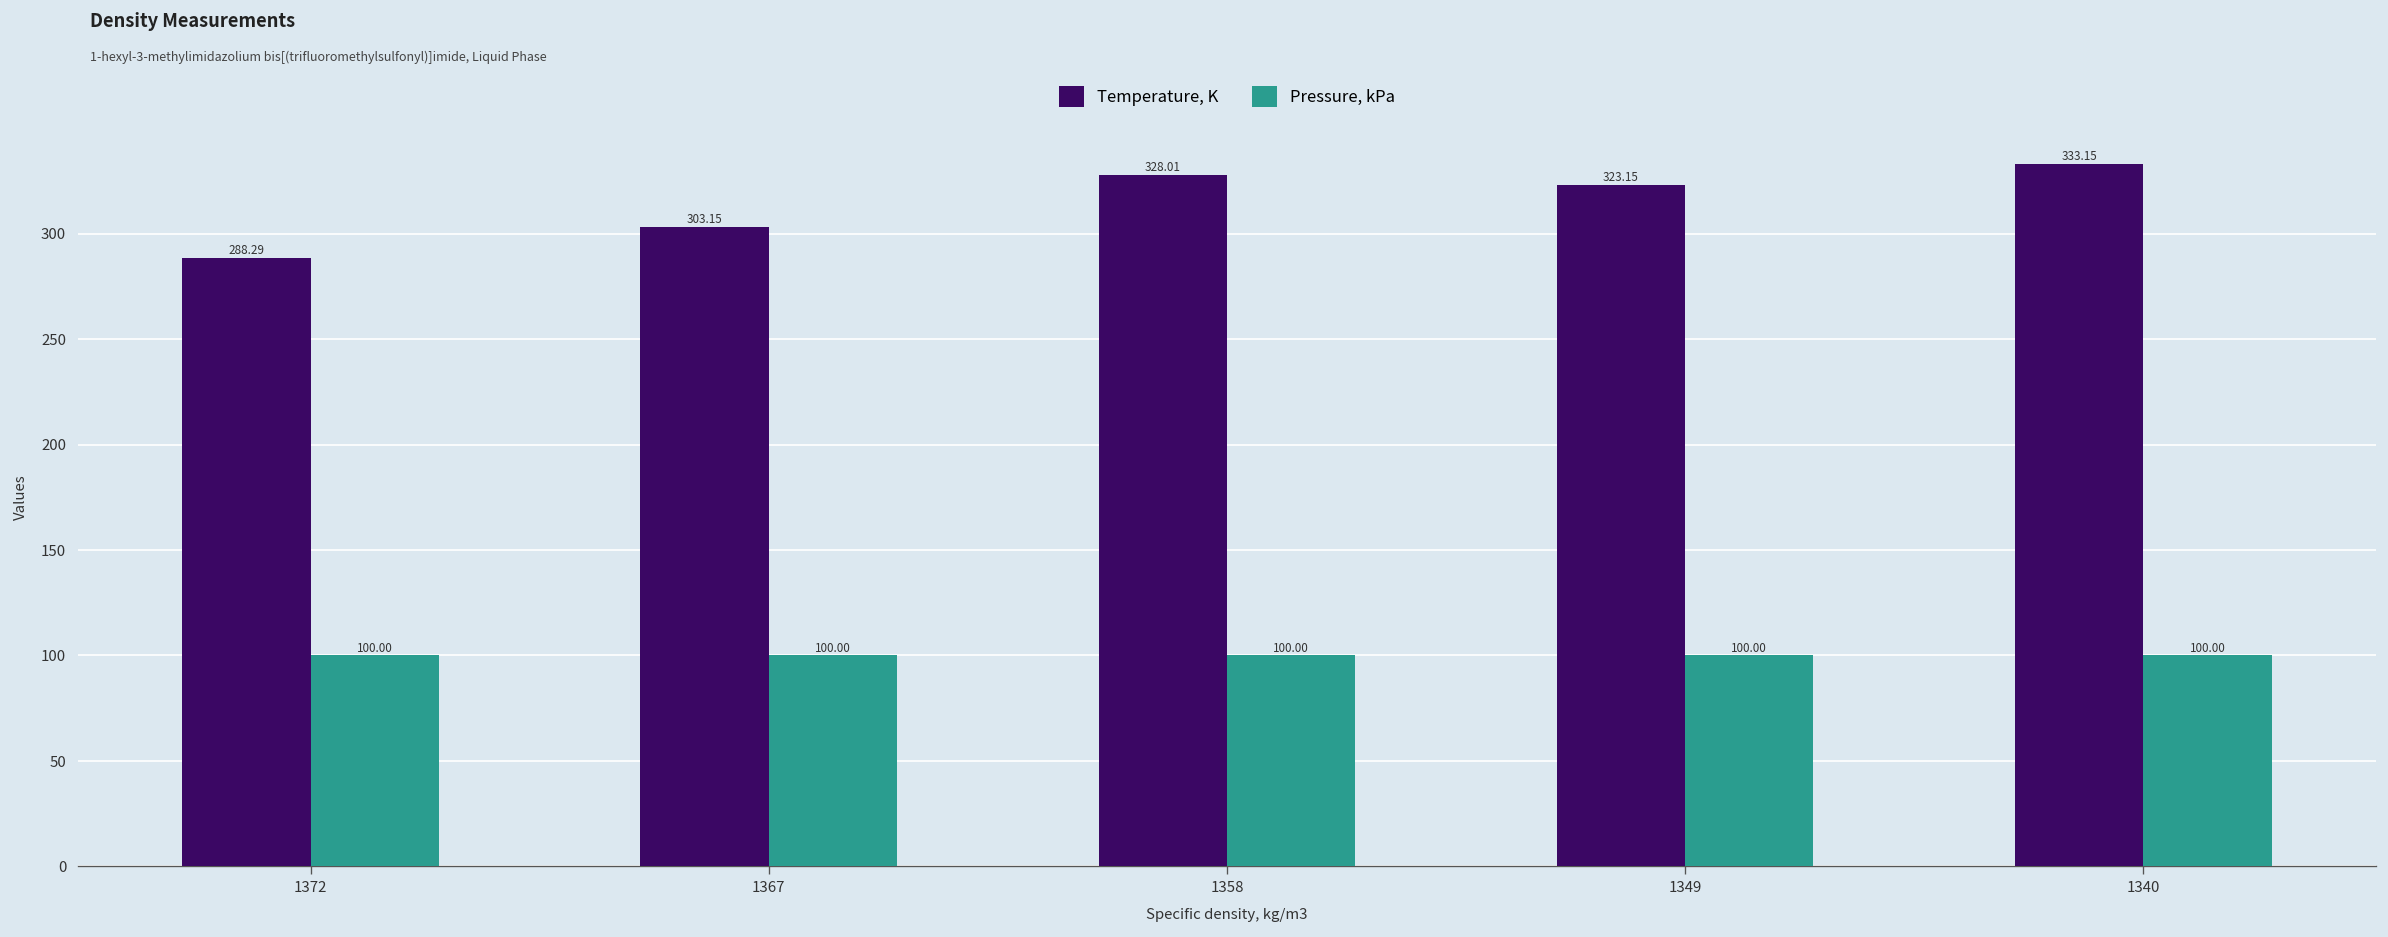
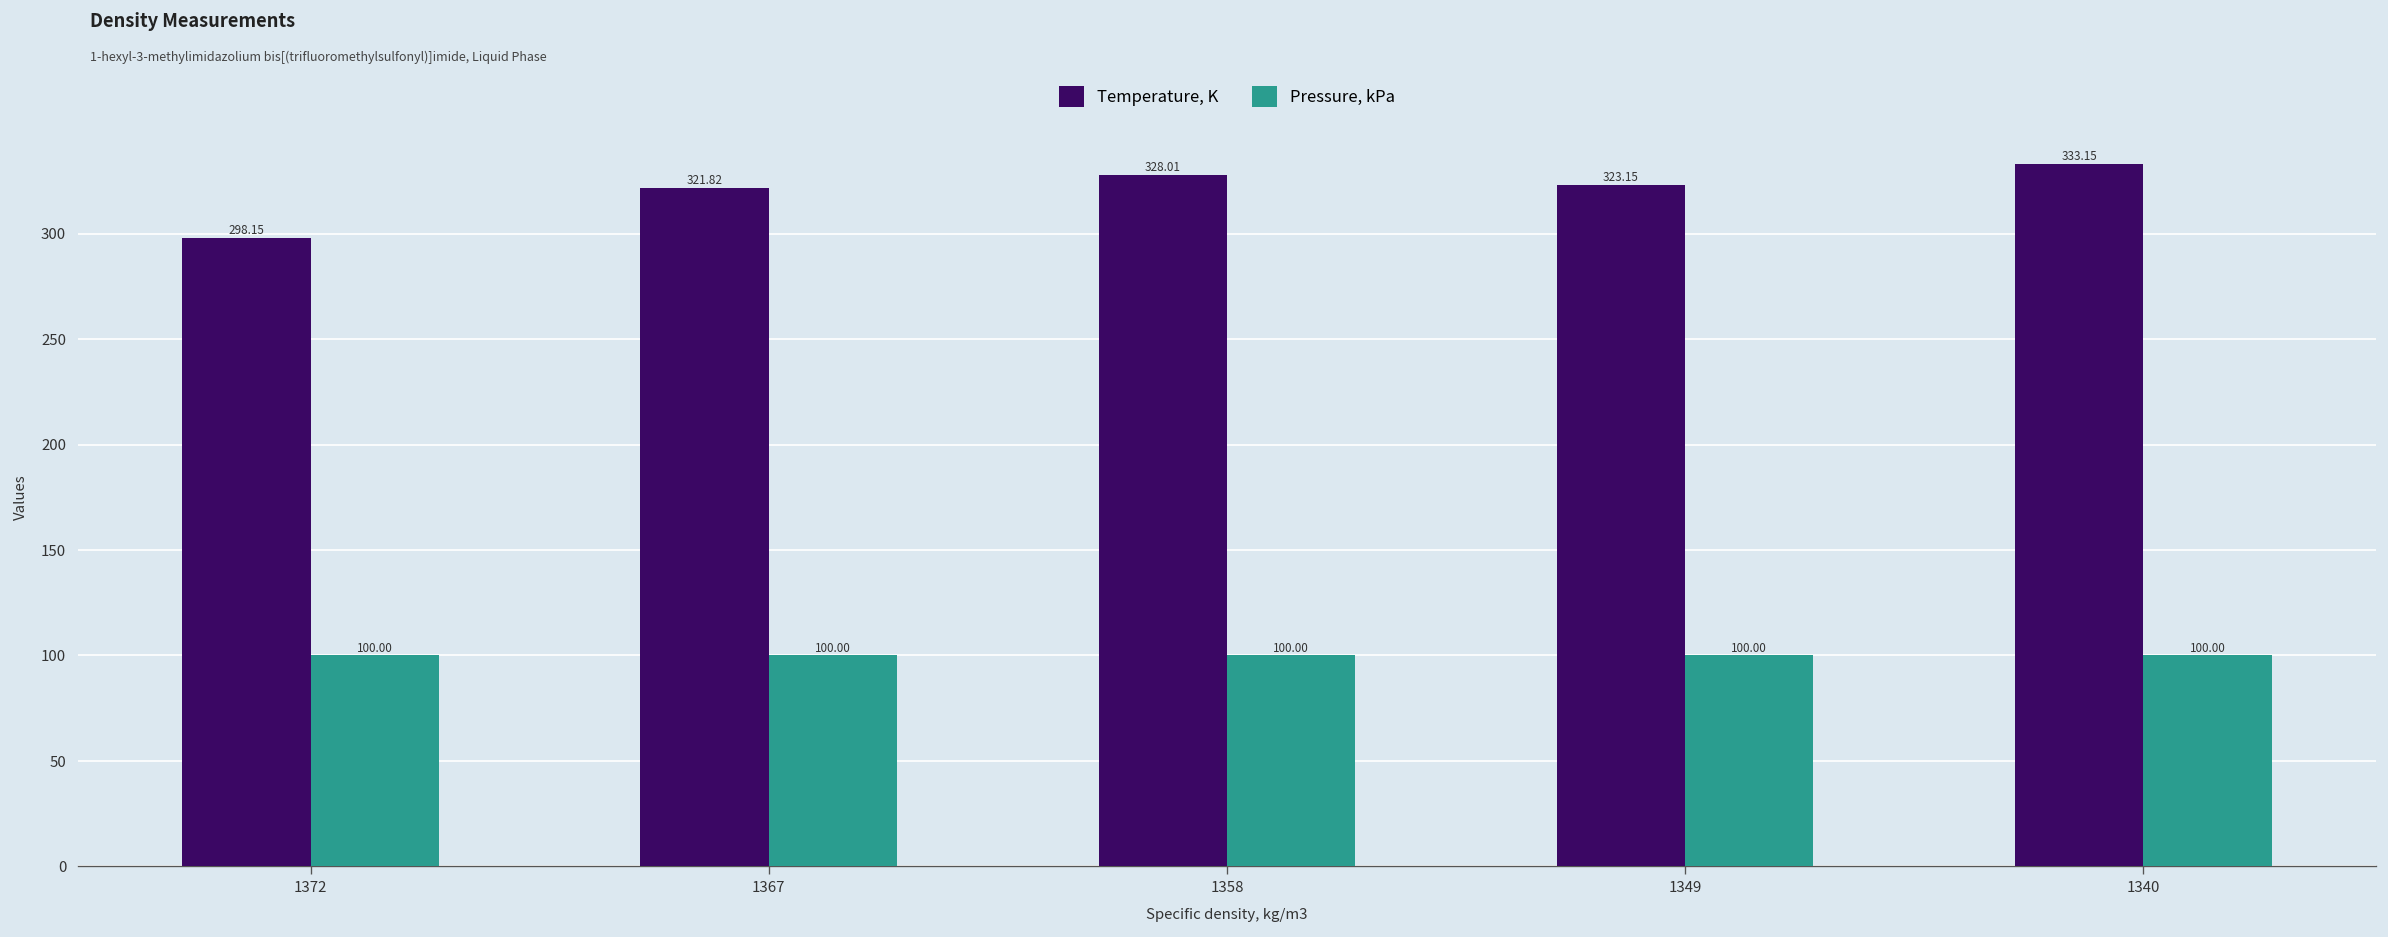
  {
    "Temperature, K": {
-     "1372": 288.29,
-     "1367": 303.15,
+     "1372": 298.15,
+     "1367": 321.82,
      "1358": 328.01,
      "1349": 323.15,
      "1340": 333.15
    },
    "Pressure, kPa": {
      "1372": 100.00,
      "1367": 100.00,
      "1358": 100.00,
      "1349": 100.00,
      "1340": 100.00
    }
  }
